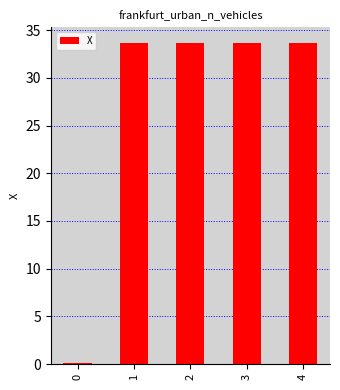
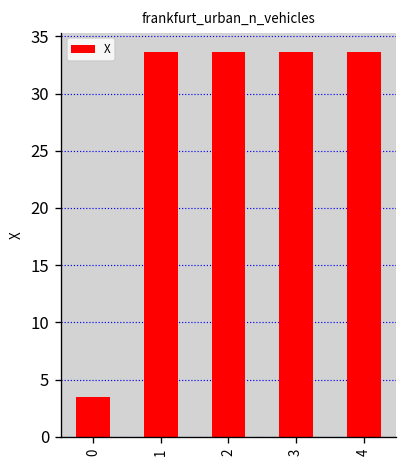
  {
-   "0": 0,
+   "0": 4,
    "1": 34,
    "2": 34,
    "3": 34,
    "4": 34
  }
